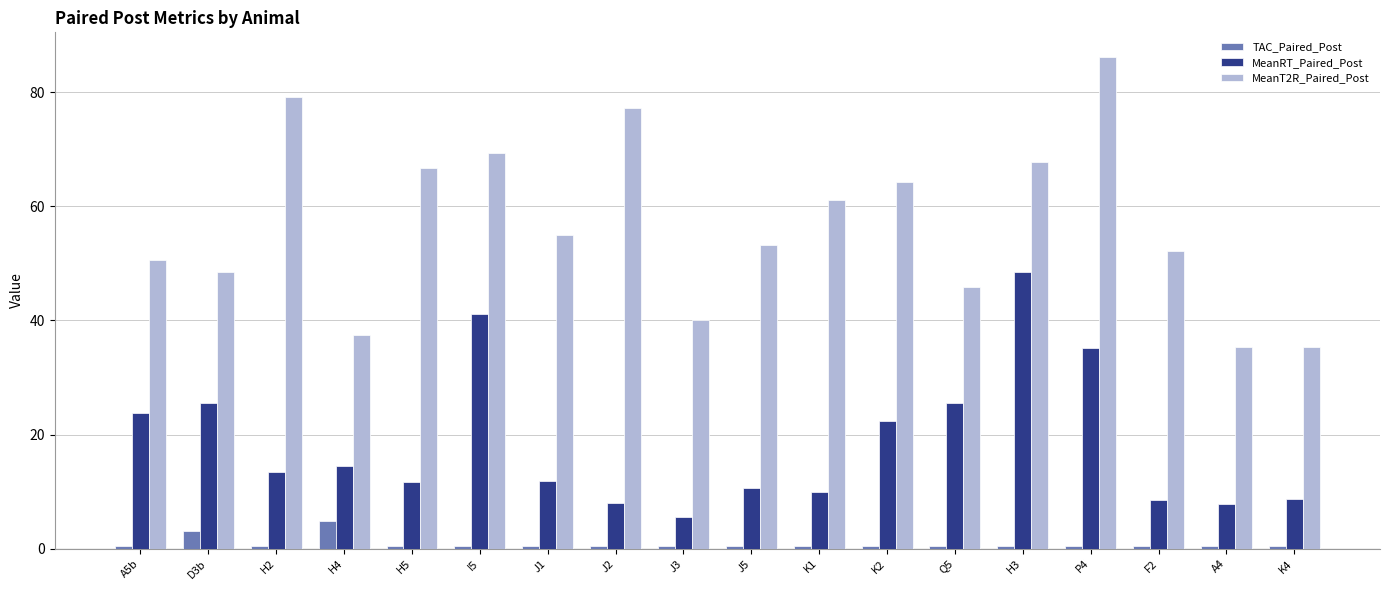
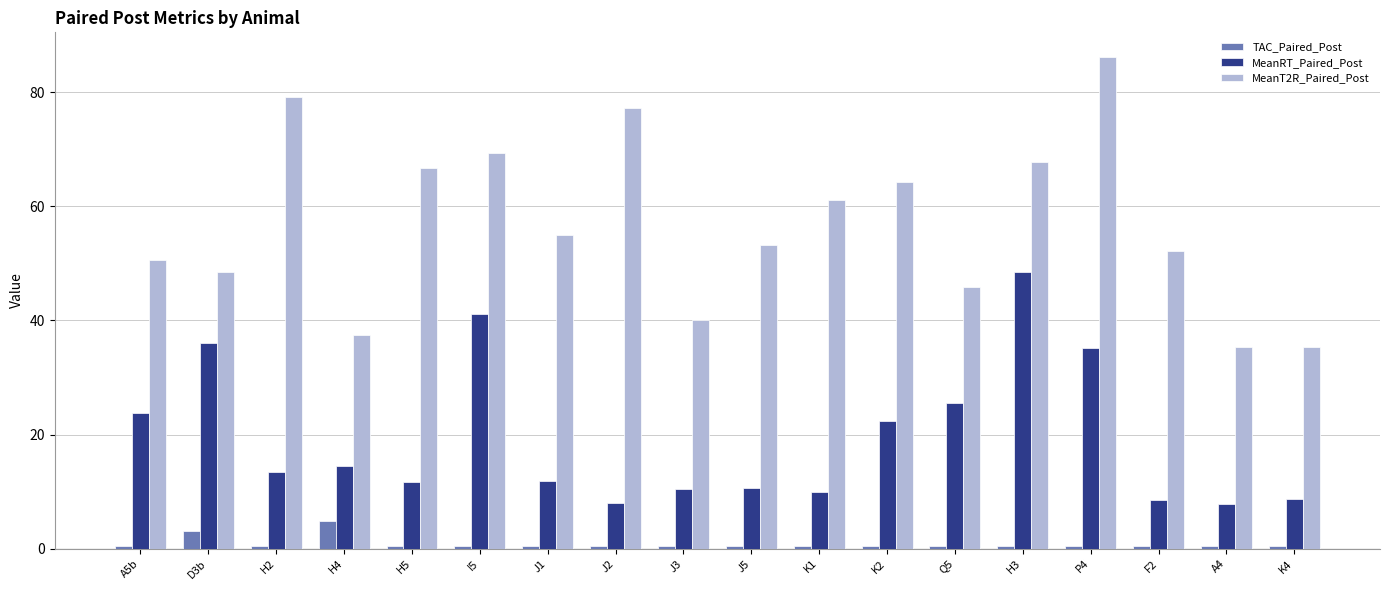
  {
    "TAC_Paired_Post": {
      "A5b": 1,
      "D3b": 3,
      "H2": 1,
      "H4": 5,
      "H5": 0,
      "I5": 1,
      "J1": 1,
      "J2": 1,
      "J3": 1,
      "J5": 0,
      "K1": 1,
      "K2": 1,
      "Q5": 1,
      "H3": 0,
      "P4": 1,
      "F2": 1,
      "A4": 0,
      "K4": 0
    },
    "MeanRT_Paired_Post": {
      "A5b": 24,
-     "D3b": 26,
+     "D3b": 36,
      "H2": 13,
      "H4": 14,
      "H5": 12,
      "I5": 41,
      "J1": 12,
      "J2": 8,
-     "J3": 5,
+     "J3": 10,
      "J5": 11,
      "K1": 10,
      "K2": 22,
      "Q5": 26,
      "H3": 49,
      "P4": 35,
      "F2": 9,
      "A4": 8,
      "K4": 9
    },
    "MeanT2R_Paired_Post": {
      "A5b": 51,
      "D3b": 49,
      "H2": 79,
      "H4": 37,
      "H5": 67,
      "I5": 69,
      "J1": 55,
      "J2": 77,
      "J3": 40,
      "J5": 53,
      "K1": 61,
      "K2": 64,
      "Q5": 46,
      "H3": 68,
      "P4": 86,
      "F2": 52,
      "A4": 35,
      "K4": 35
    }
  }
